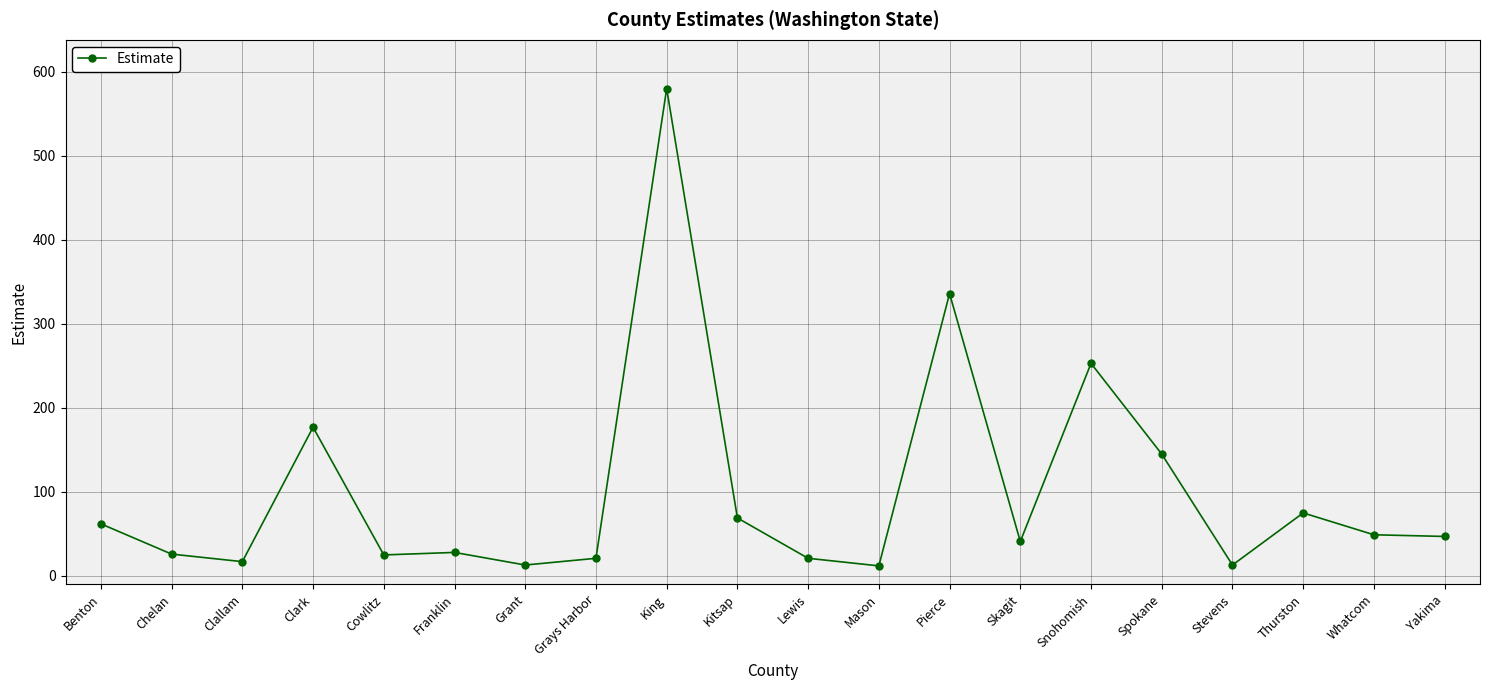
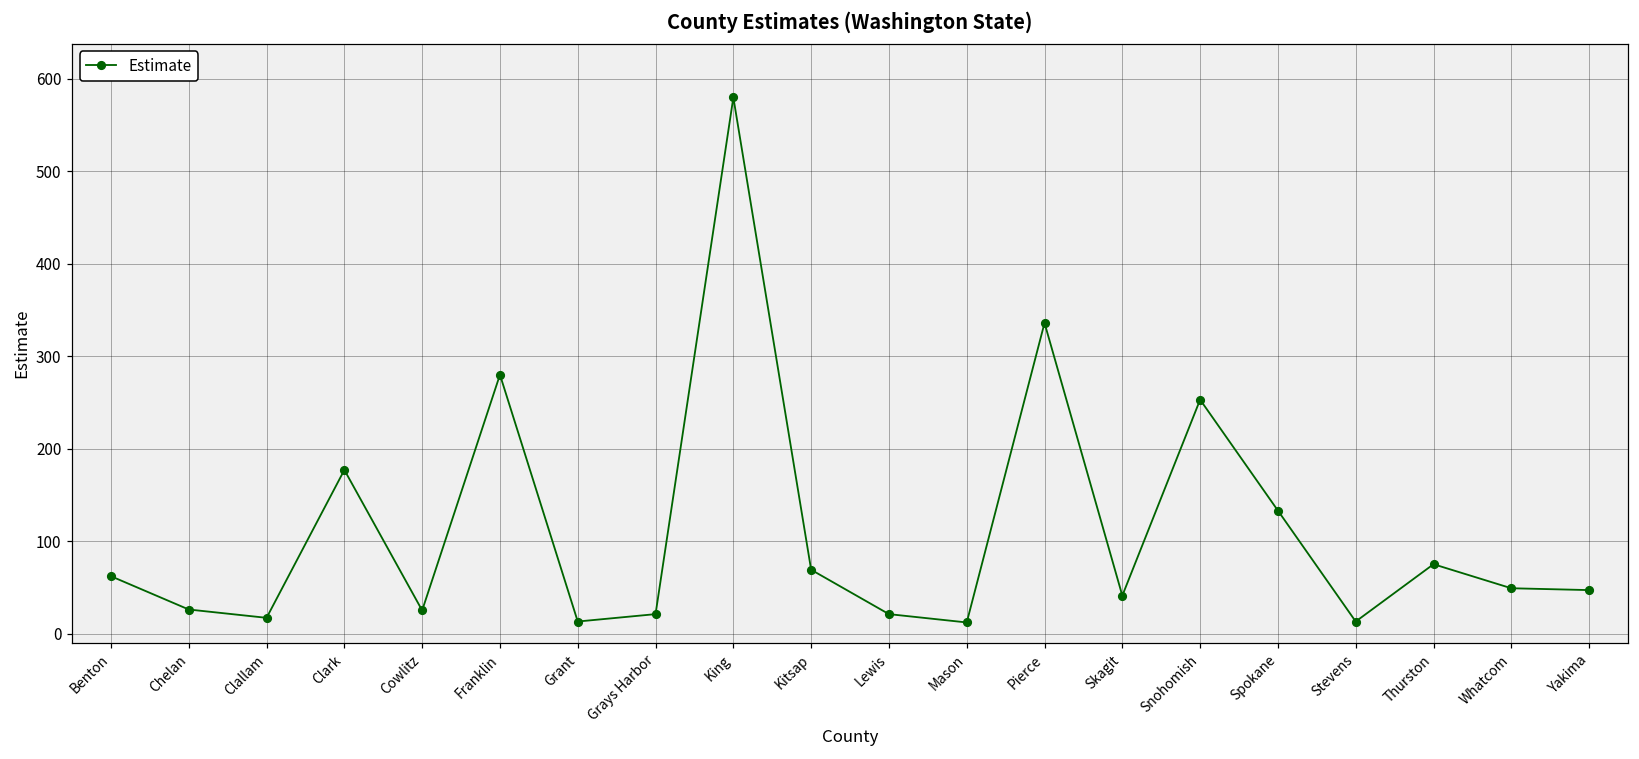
  {
    "Benton": 60,
    "Chelan": 30,
    "Clallam": 20,
    "Clark": 180,
    "Cowlitz": 30,
-   "Franklin": 30,
+   "Franklin": 280,
    "Grant": 10,
    "Grays Harbor": 20,
    "King": 580,
    "Kitsap": 70,
    "Lewis": 20,
    "Mason": 10,
    "Pierce": 340,
    "Skagit": 40,
    "Snohomish": 250,
-   "Spokane": 150,
+   "Spokane": 130,
    "Stevens": 10,
    "Thurston": 80,
    "Whatcom": 50,
    "Yakima": 50
  }
